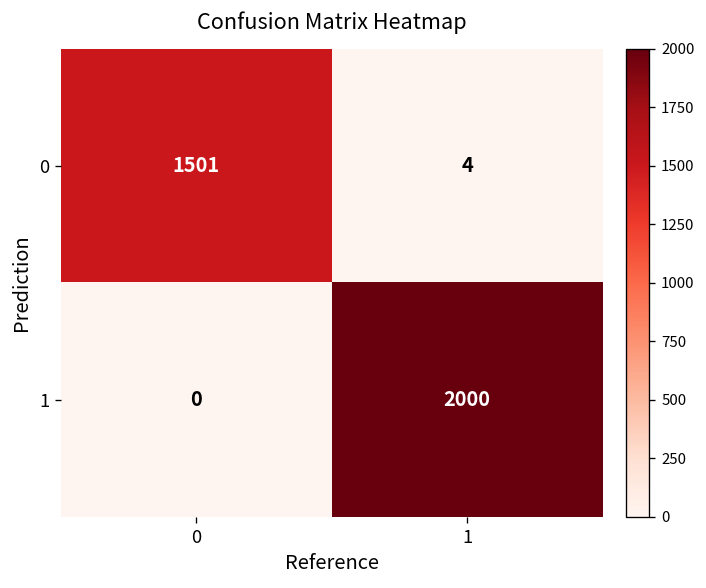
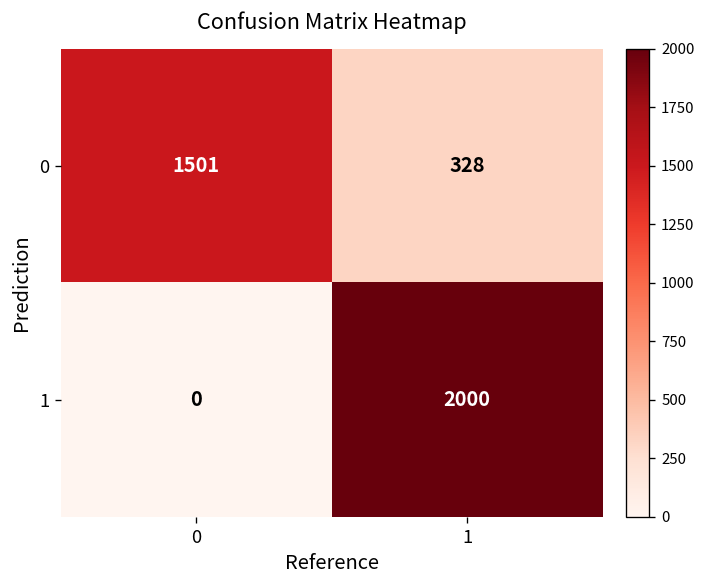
  {
    "0": {
      "0": 1501,
-     "1": 4
+     "1": 328
    },
    "1": {
      "0": 0,
      "1": 2000
    }
  }
